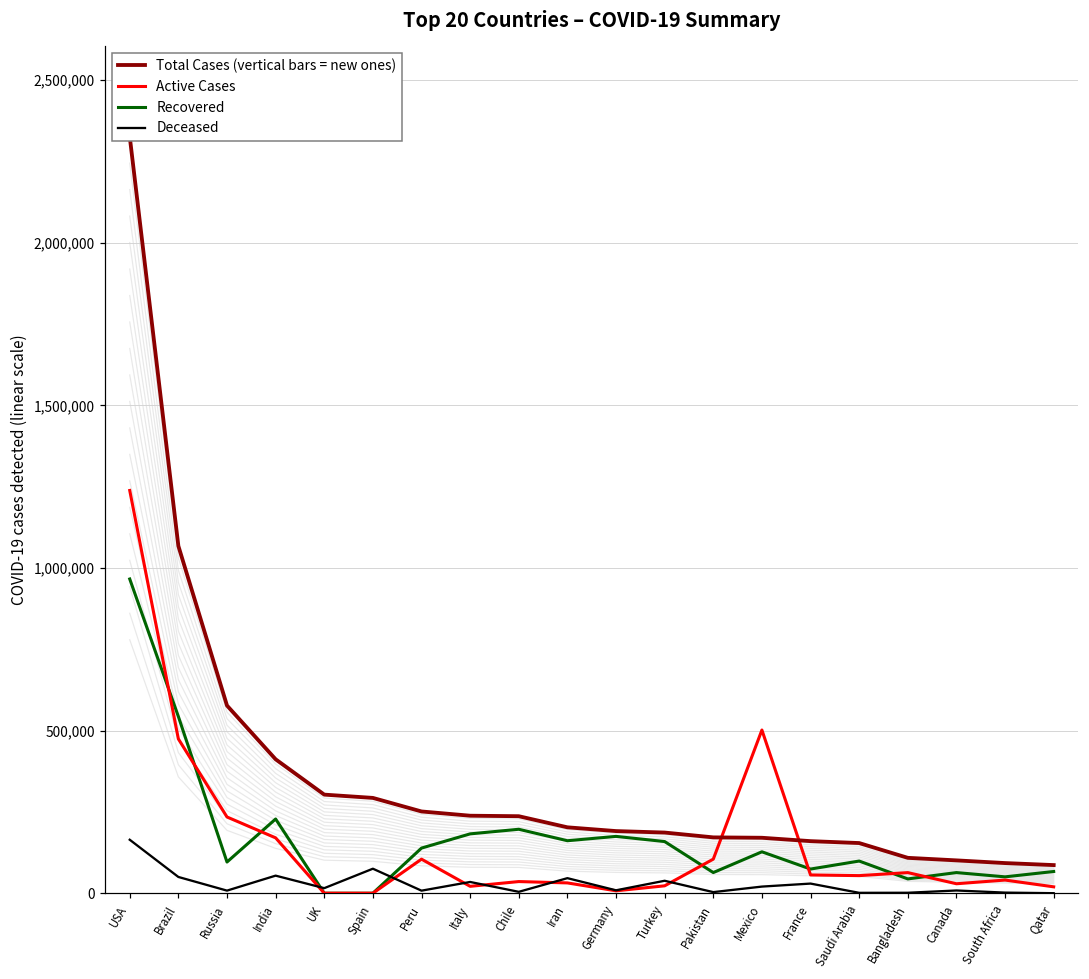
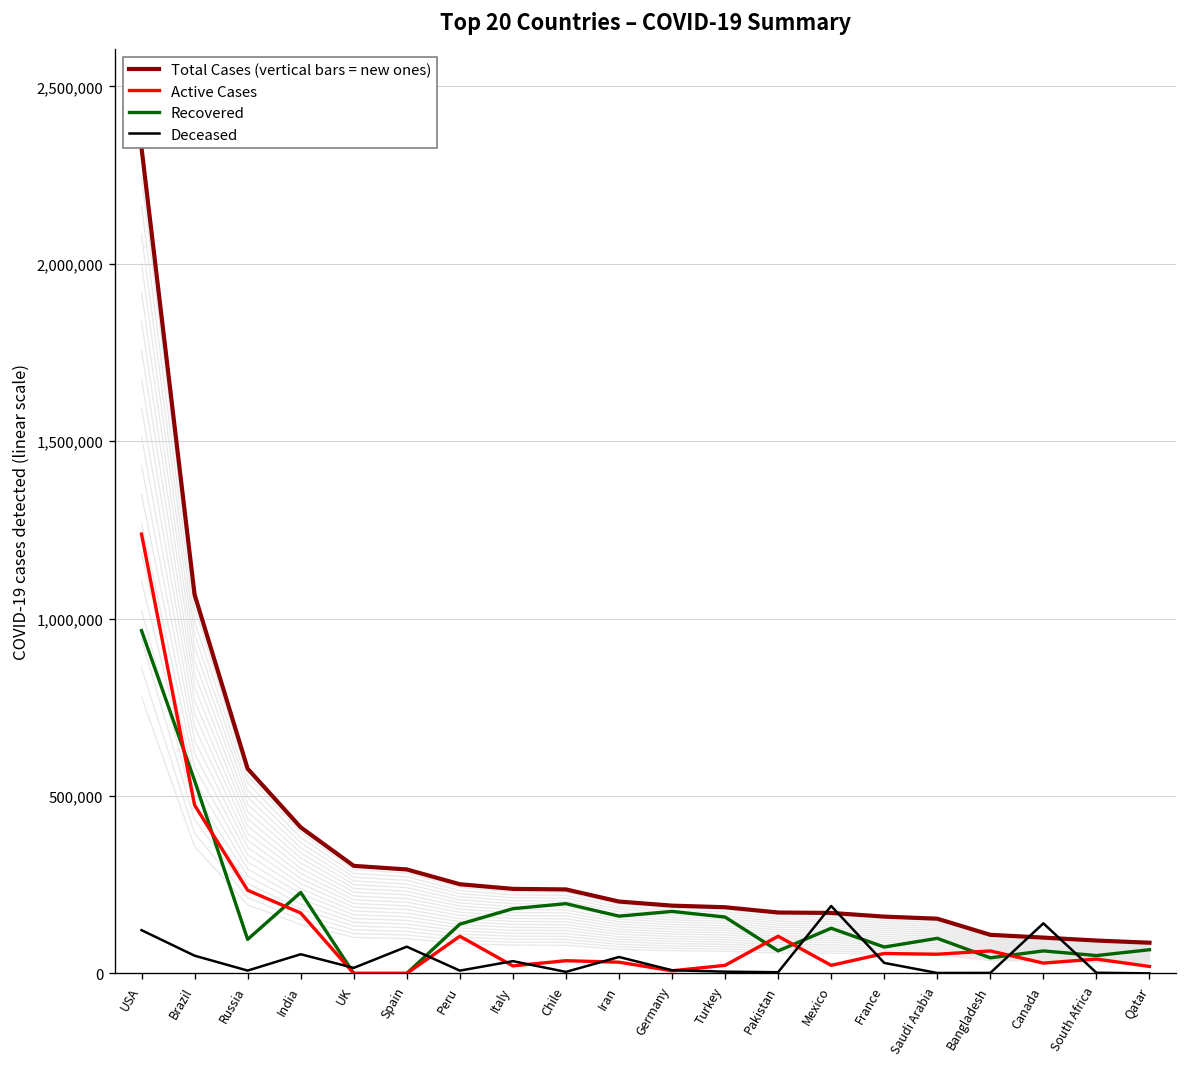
  {
    "Total Cases (vertical bars = new ones)": {
      "Brazil": "1,070,000",
      "Russia": "580,000",
      "India": "410,000",
      "UK": "300,000",
      "Spain": "290,000",
      "Peru": "250,000"
    },
    "Active Cases": {
      "USA": "1,240,000",
      "Italy": "20,000",
      "Chile": "40,000",
      "Iran": "30,000",
      "Turkey": "20,000",
-     "Mexico": "500,000",
+     "Mexico": "20,000",
      "Qatar": "20,000"
    },
    "Recovered": {
      "USA": "970,000",
      "Russia": "100,000"
    },
    "Deceased": {
-     "USA": "160,000",
+     "USA": "120,000",
      "Brazil": "50,000",
      "Russia": "10,000",
      "India": "50,000",
      "UK": "20,000",
      "Spain": "80,000",
      "Peru": "10,000",
      "Italy": "30,000",
      "Chile": "0",
      "Iran": "50,000",
-     "Turkey": "40,000",
+     "Turkey": "0",
      "Pakistan": "0",
-     "Mexico": "20,000",
+     "Mexico": "190,000",
      "France": "30,000",
      "Saudi Arabia": "0",
      "Bangladesh": "0",
-     "Canada": "10,000",
+     "Canada": "140,000",
      "South Africa": "0",
      "Qatar": "0"
    }
  }
